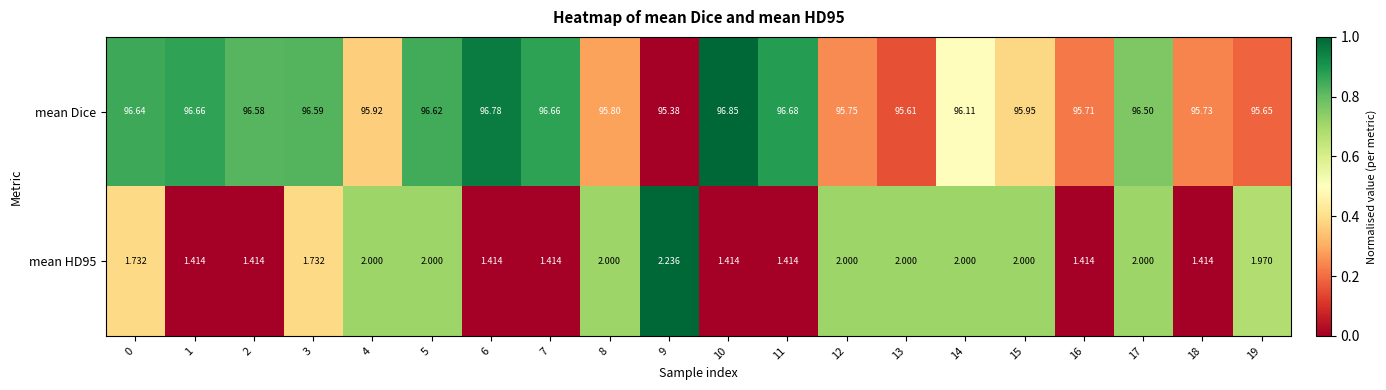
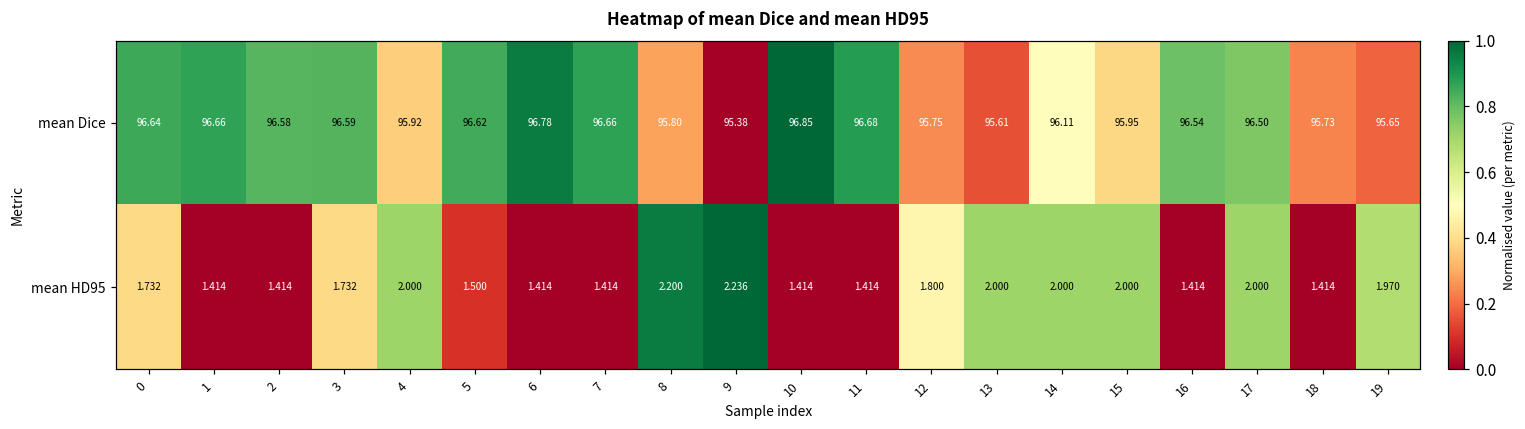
  {
    "mean Dice": {
      "0": 96.64,
      "1": 96.66,
      "2": 96.58,
      "3": 96.59,
      "4": 95.92,
      "5": 96.62,
      "6": 96.78,
      "7": 96.66,
      "8": 95.80,
      "9": 95.38,
      "10": 96.85,
      "11": 96.68,
      "12": 95.75,
      "13": 95.61,
      "14": 96.11,
      "15": 95.95,
-     "16": 95.71,
+     "16": 96.54,
      "17": 96.50,
      "18": 95.73,
      "19": 95.65
    },
    "mean HD95": {
      "0": 1.732,
      "1": 1.414,
      "2": 1.414,
      "3": 1.732,
      "4": 2.000,
-     "5": 2.000,
+     "5": 1.500,
      "6": 1.414,
      "7": 1.414,
-     "8": 2.000,
+     "8": 2.200,
      "9": 2.236,
      "10": 1.414,
      "11": 1.414,
-     "12": 2.000,
+     "12": 1.800,
      "13": 2.000,
      "14": 2.000,
      "15": 2.000,
      "16": 1.414,
      "17": 2.000,
      "18": 1.414,
      "19": 1.970
    }
  }
